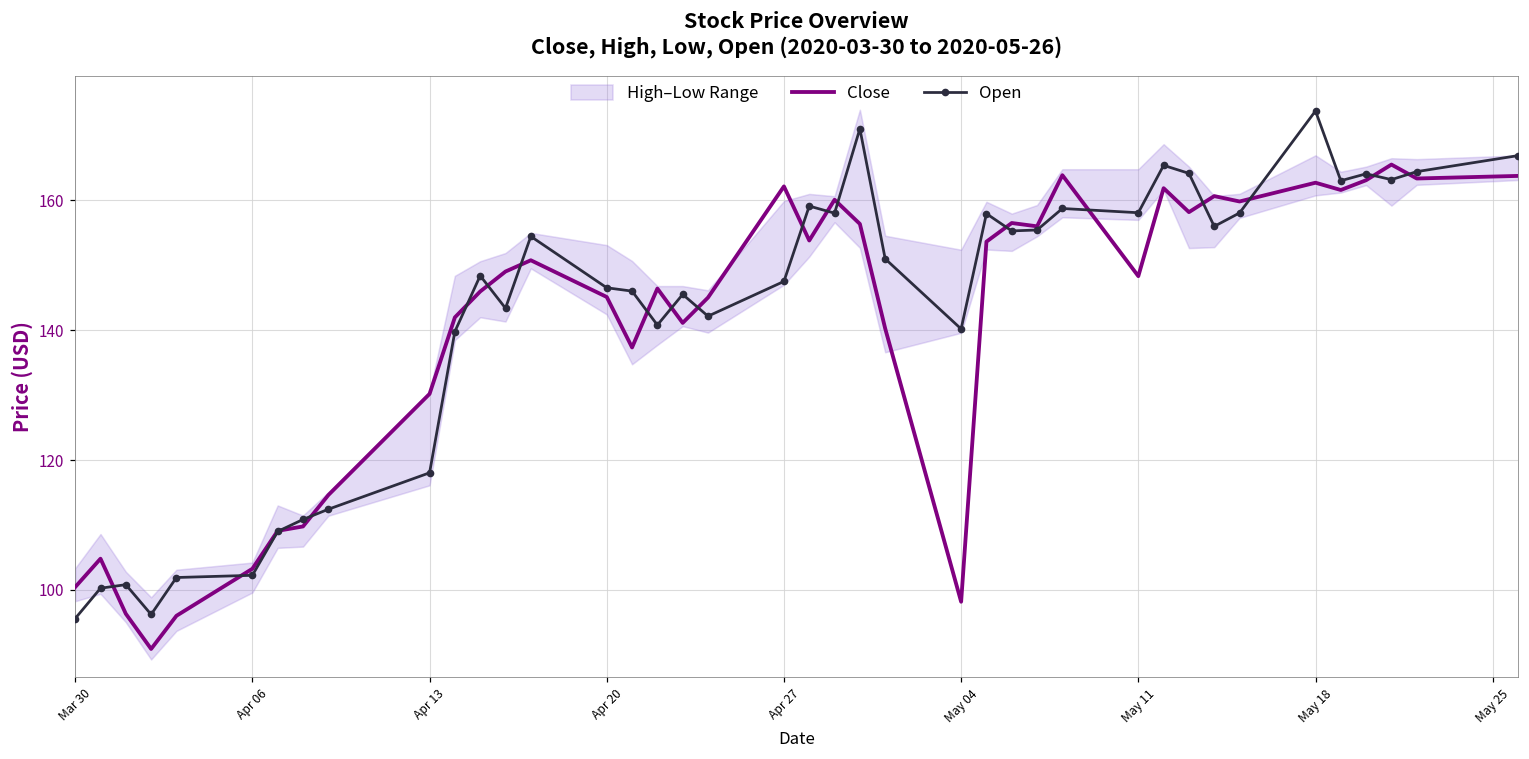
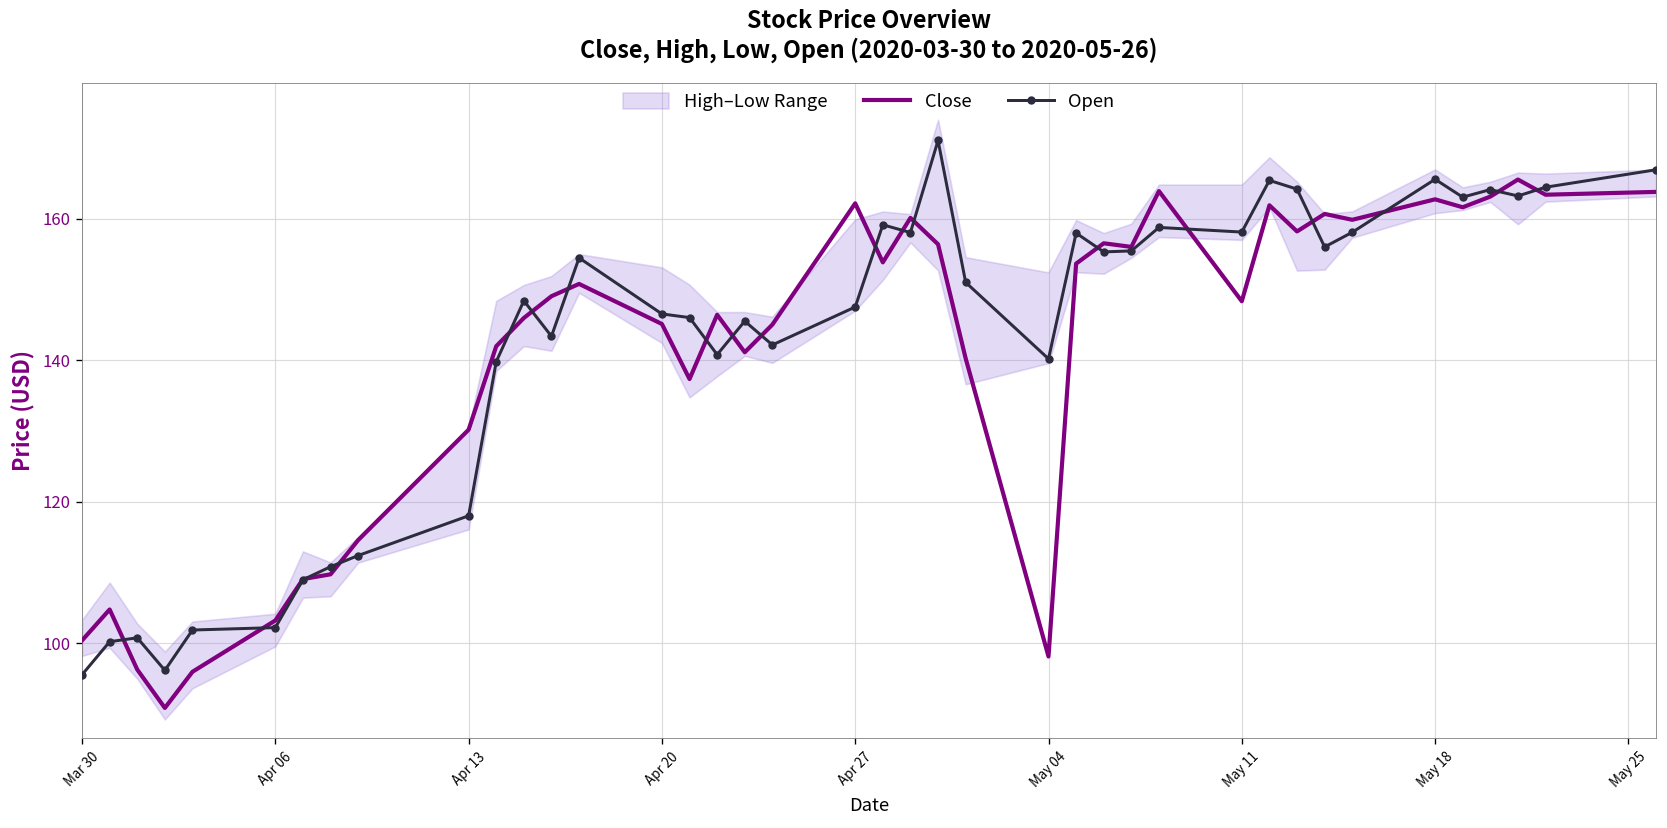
  {
    "Close": {
      "Mar 30": 100,
      "Apr 06": 103,
      "Apr 20": 145,
      "Apr 27": 162,
      "May 04": 98,
      "May 11": 148,
      "May 18": 163
    },
    "Open": {
      "Mar 30": 96,
      "Apr 06": 102,
      "Apr 13": 118,
      "Apr 20": 147,
      "Apr 27": 148,
      "May 04": 140,
      "May 11": 158,
-     "May 18": 174
+     "May 18": 166
    }
  }
